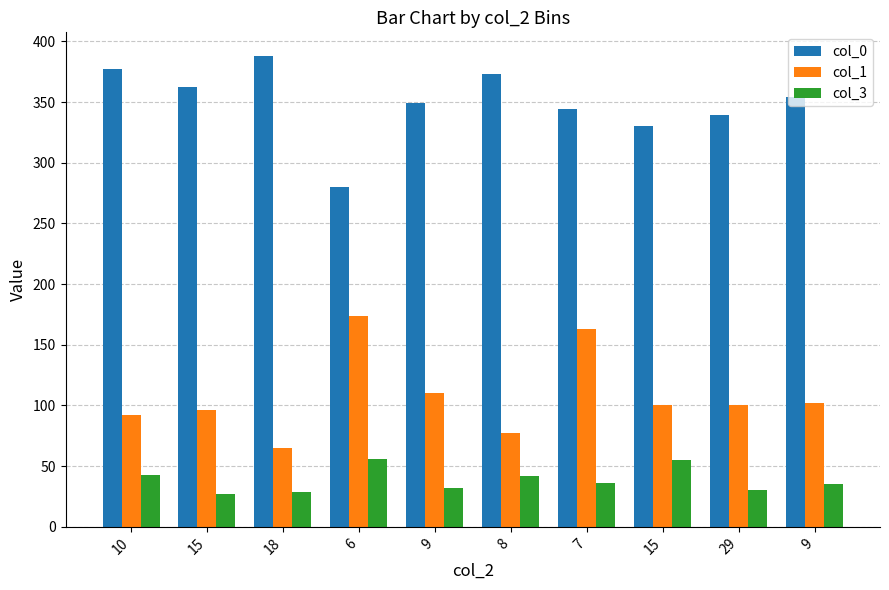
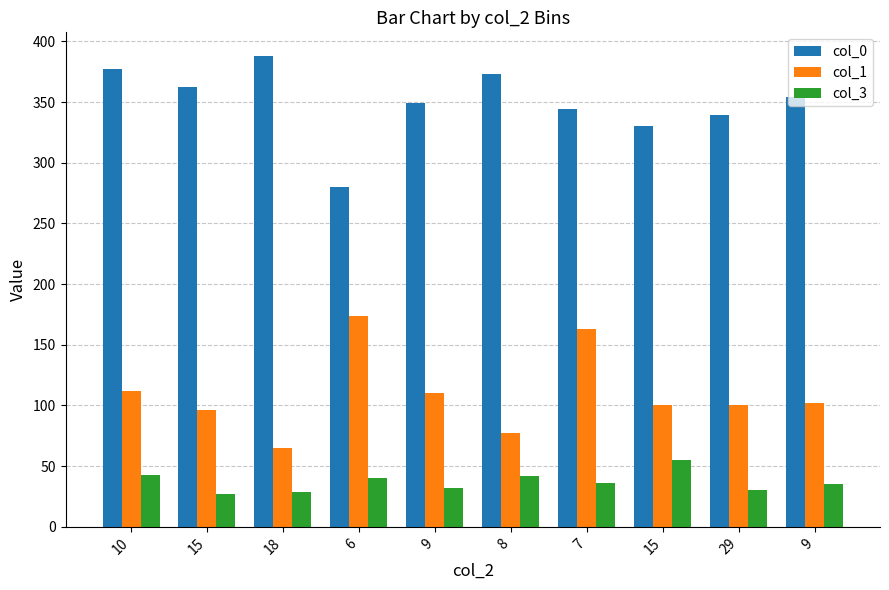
  {
    "col_0": {
      "10": 377,
      "18": 388,
      "6": 280,
      "8": 373,
      "7": 344,
      "29": 339
    },
    "col_1": {
-     "10": 92,
+     "10": 112,
      "18": 65,
      "6": 174,
      "8": 77,
      "7": 163,
      "29": 100
    },
    "col_3": {
      "10": 43,
      "18": 29,
-     "6": 56,
+     "6": 40,
      "8": 42,
      "7": 36,
      "29": 30
    }
  }
